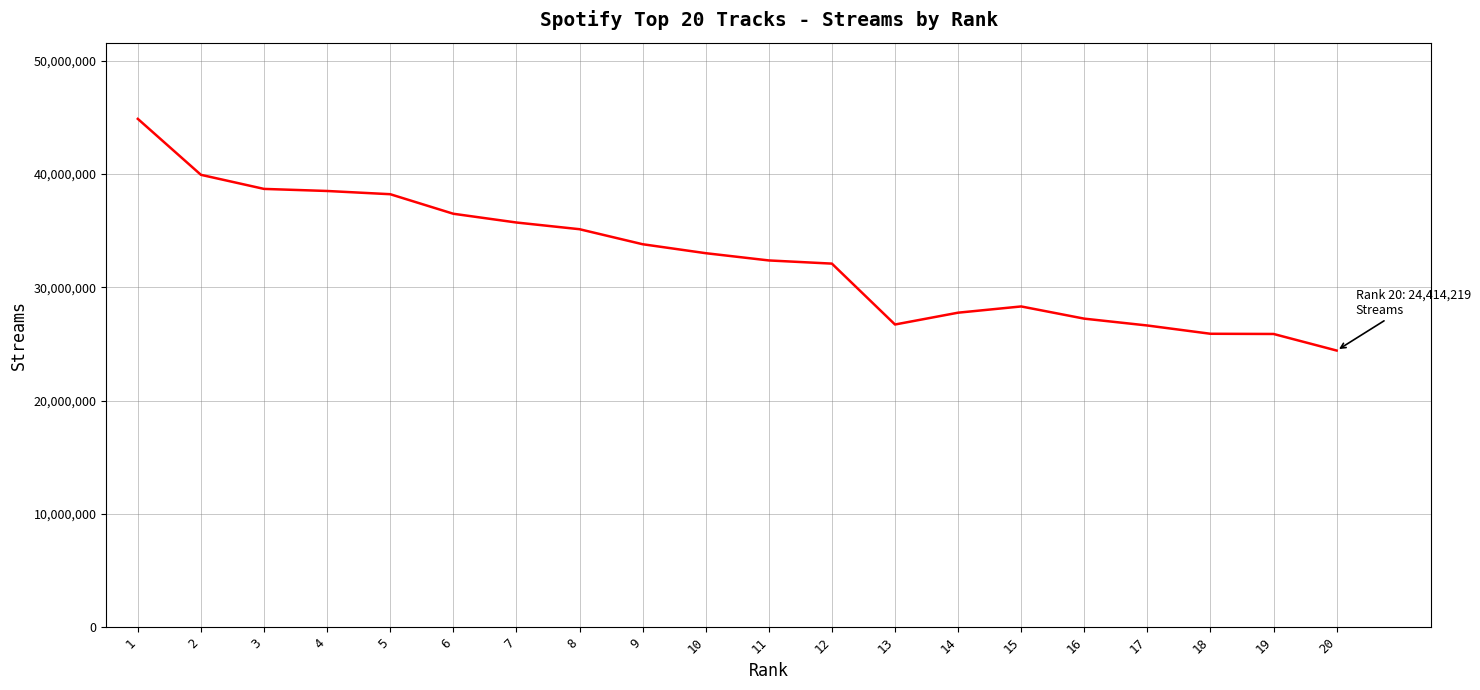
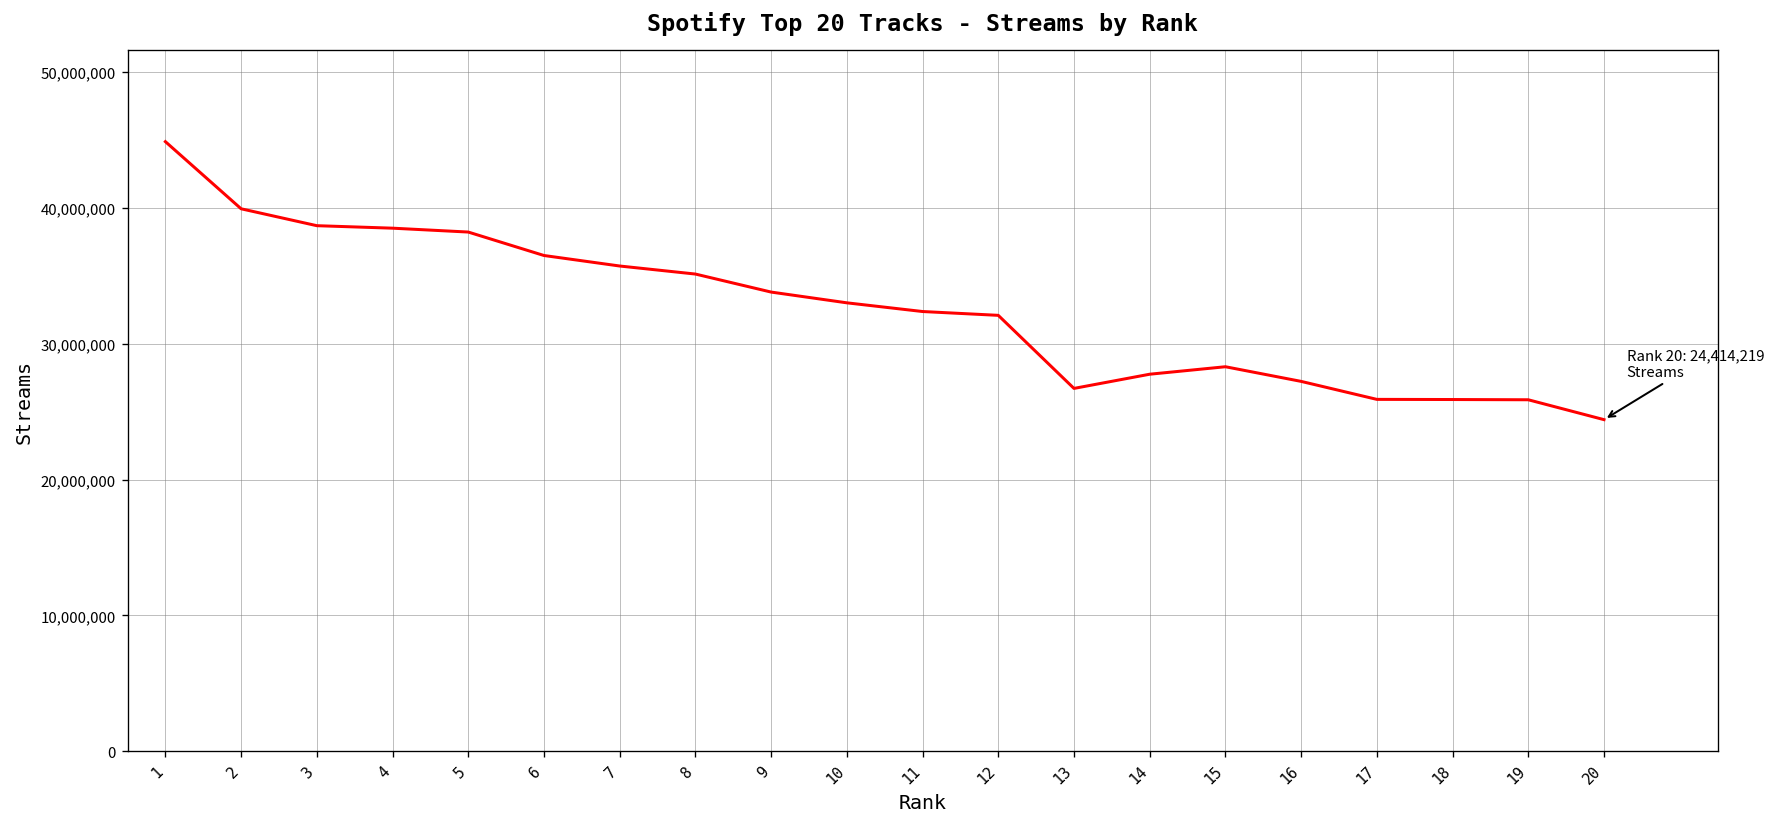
  {
    "1": "44,900,000",
    "2": "39,900,000",
    "3": "38,700,000",
    "4": "38,500,000",
    "5": "38,200,000",
    "6": "36,500,000",
    "7": "35,700,000",
    "8": "35,100,000",
    "9": "33,800,000",
    "10": "33,000,000",
    "11": "32,400,000",
    "12": "32,100,000",
    "13": "26,700,000",
    "14": "27,800,000",
    "15": "28,300,000",
    "16": "27,200,000",
-   "17": "26,600,000",
+   "17": "25,900,000",
    "18": "25,900,000",
    "19": "25,900,000"
  }
